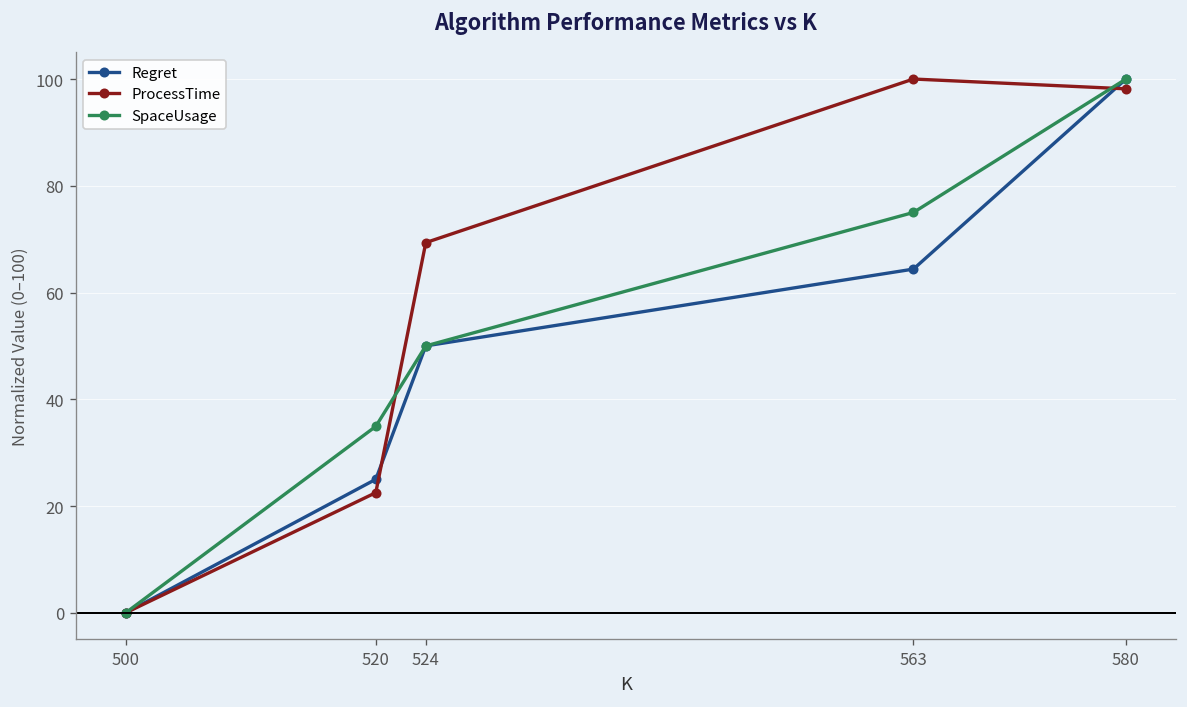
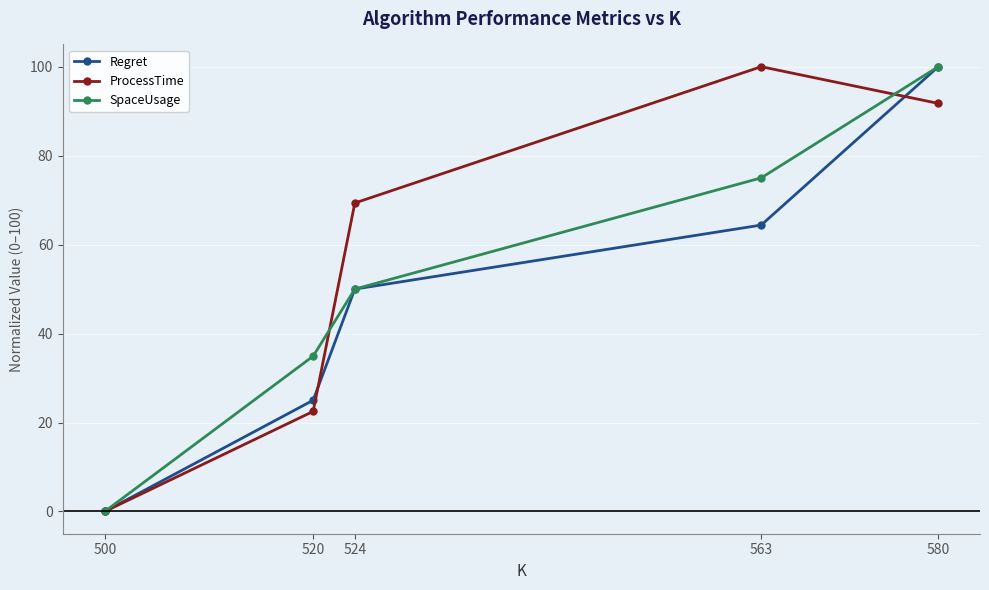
  {
    "Regret": {
      "520": 25,
      "563": 64
    },
    "ProcessTime": {
      "520": 23,
      "524": 69,
      "563": 100,
-     "580": 98
+     "580": 92
    },
    "SpaceUsage": {
      "520": 35,
      "563": 75
    }
  }
